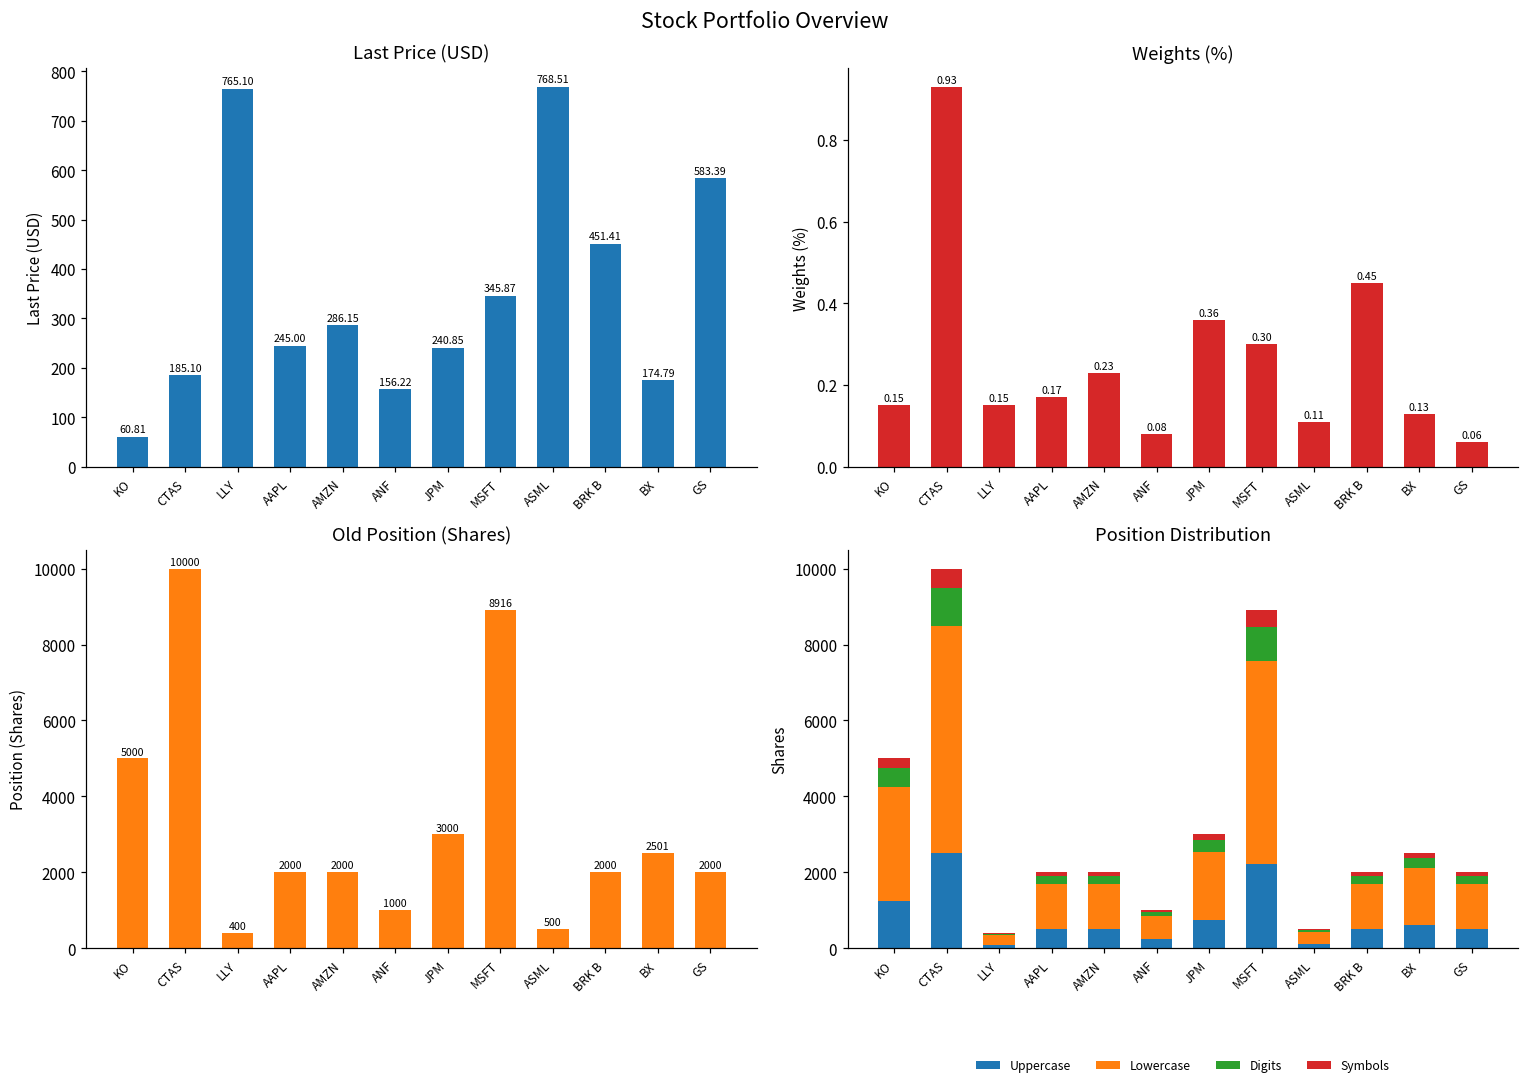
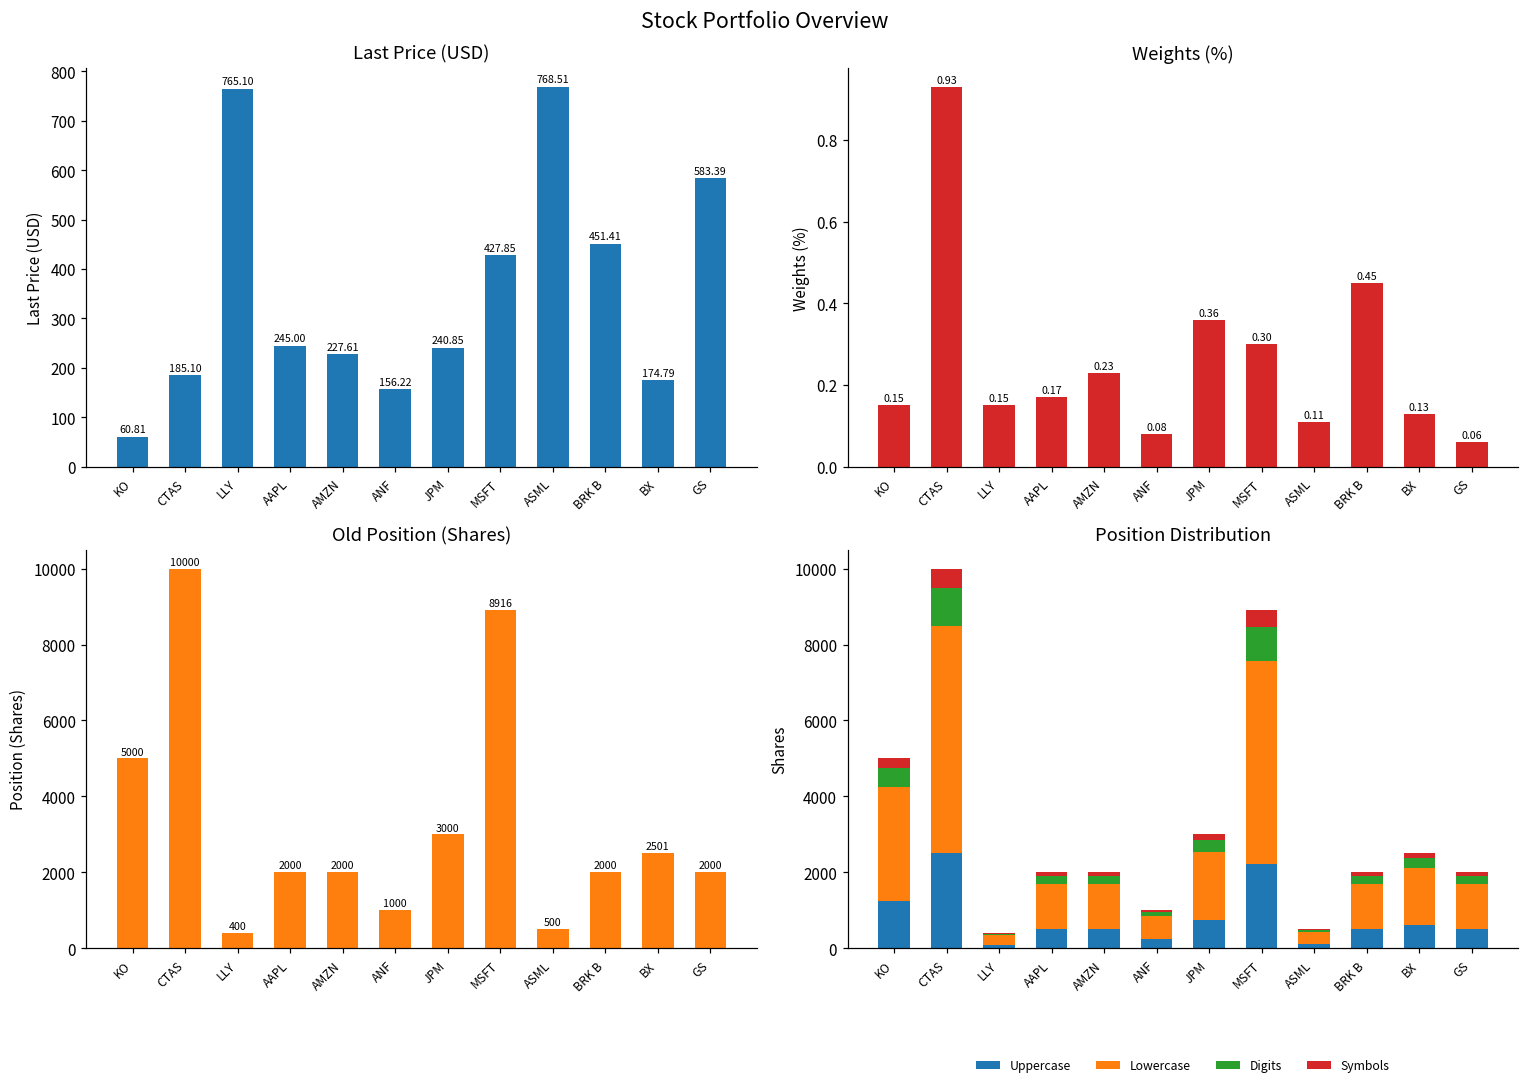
  {
    "Last Price (USD)": {
      "KO": 60.81,
      "CTAS": 185.10,
      "LLY": 765.10,
      "AAPL": 245.00,
-     "AMZN": 286.15,
+     "AMZN": 227.61,
      "ANF": 156.22,
      "JPM": 240.85,
-     "MSFT": 345.87,
+     "MSFT": 427.85,
      "ASML": 768.51,
      "BRK B": 451.41,
      "BX": 174.79,
      "GS": 583.39
    },
    "Weights (%)": {
      "KO": 0.15,
      "CTAS": 0.93,
      "LLY": 0.15,
      "AAPL": 0.17,
      "AMZN": 0.23,
      "ANF": 0.08,
      "JPM": 0.36,
      "MSFT": 0.30,
      "ASML": 0.11,
      "BRK B": 0.45,
      "BX": 0.13,
      "GS": 0.06
    },
    "Old Position (Shares)": {
      "KO": 5000,
      "CTAS": 10000,
      "LLY": 400,
      "AAPL": 2000,
      "AMZN": 2000,
      "ANF": 1000,
      "JPM": 3000,
      "MSFT": 8916,
      "ASML": 500,
      "BRK B": 2000,
      "BX": 2501,
      "GS": 2000
    },
    "Position Distribution": {
      "Uppercase": {
        "KO": 1300,
        "CTAS": 2500,
        "LLY": 100,
        "AAPL": 500,
        "AMZN": 500,
        "ANF": 300,
        "JPM": 800,
        "MSFT": 2200,
        "ASML": 100,
        "BRK B": 500,
        "BX": 600,
        "GS": 500
      },
      "Lowercase": {
        "KO": 3000,
        "CTAS": 6000,
        "LLY": 200,
        "AAPL": 1200,
        "AMZN": 1200,
        "ANF": 600,
        "JPM": 1800,
        "MSFT": 5300,
        "ASML": 300,
        "BRK B": 1200,
        "BX": 1500,
        "GS": 1200
      },
      "Digits": {
        "KO": 500,
        "CTAS": 1000,
        "AAPL": 200,
        "AMZN": 200,
        "ANF": 100,
        "JPM": 300,
        "MSFT": 900,
        "BRK B": 200,
        "BX": 300,
        "GS": 200
      }
    }
  }
